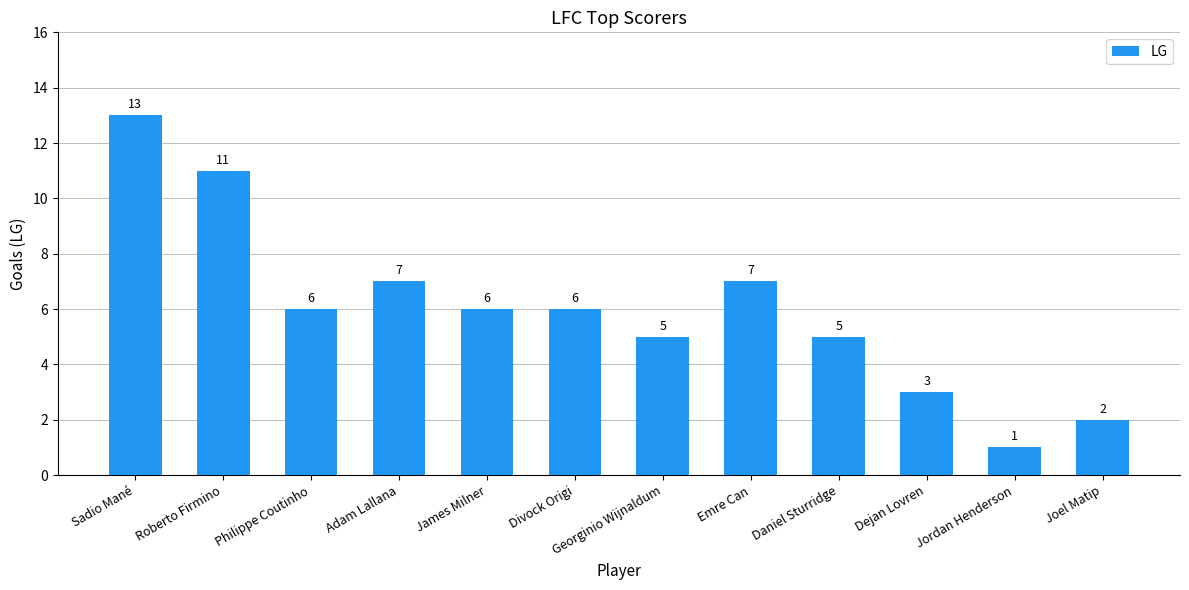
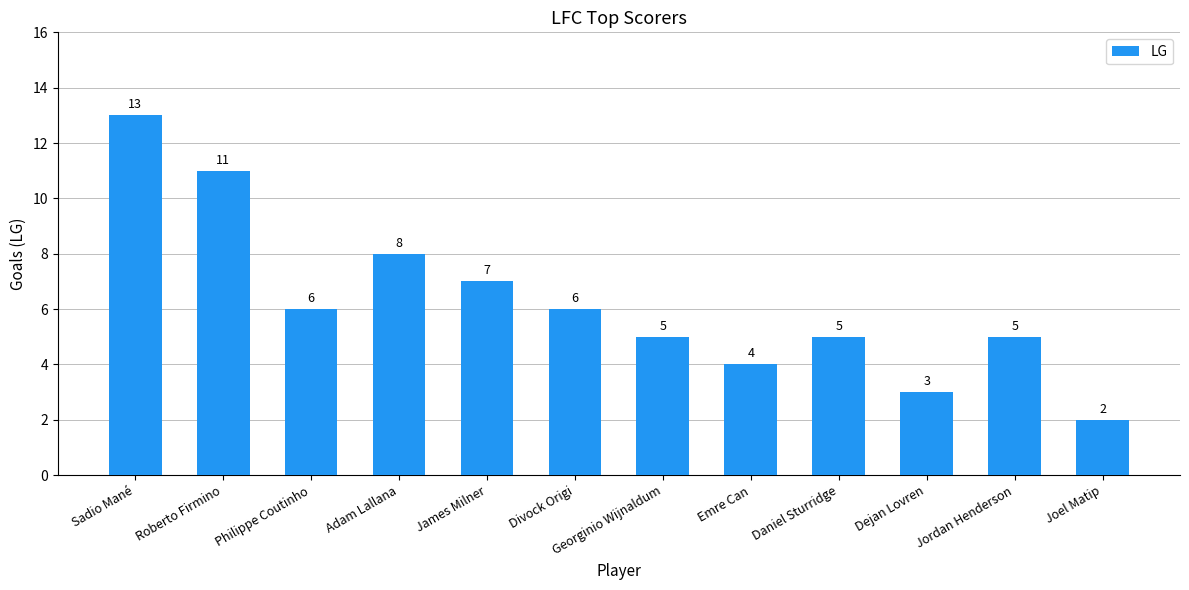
  {
    "Sadio Mané": 13,
    "Roberto Firmino": 11,
    "Philippe Coutinho": 6,
-   "Adam Lallana": 7,
-   "James Milner": 6,
+   "Adam Lallana": 8,
+   "James Milner": 7,
    "Divock Origi": 6,
    "Georginio Wijnaldum": 5,
-   "Emre Can": 7,
+   "Emre Can": 4,
    "Daniel Sturridge": 5,
    "Dejan Lovren": 3,
-   "Jordan Henderson": 1,
+   "Jordan Henderson": 5,
    "Joel Matip": 2
  }
